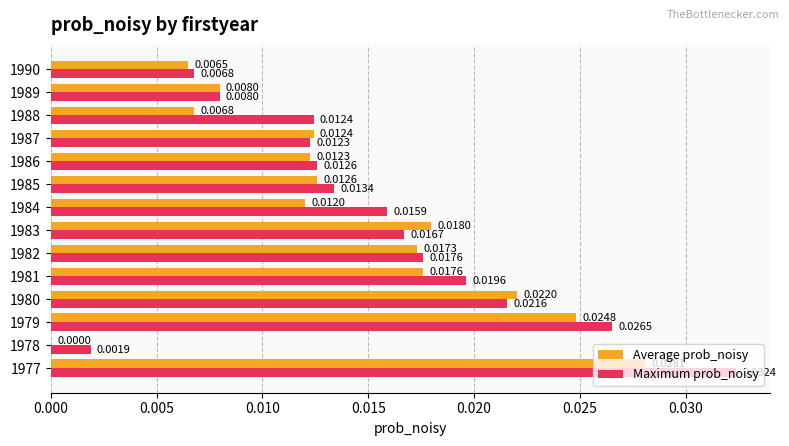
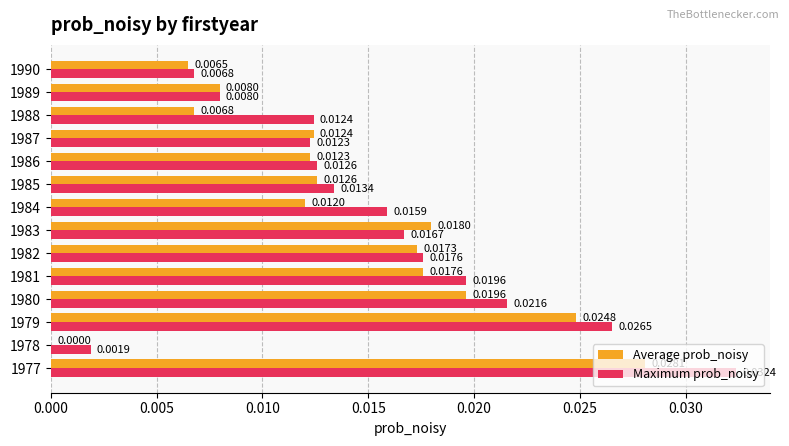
  {
    "Average prob_noisy": {
      "1990": 0.0065,
      "1989": 0.0080,
      "1988": 0.0068,
      "1987": 0.0124,
      "1986": 0.0123,
      "1985": 0.0126,
      "1984": 0.0120,
      "1983": 0.0180,
      "1982": 0.0173,
      "1981": 0.0176,
-     "1980": 0.0220,
+     "1980": 0.0196,
      "1979": 0.0248,
      "1978": 0.0000
    },
    "Maximum prob_noisy": {
      "1990": 0.0068,
      "1989": 0.0080,
      "1988": 0.0124,
      "1987": 0.0123,
      "1986": 0.0126,
      "1985": 0.0134,
      "1984": 0.0159,
      "1983": 0.0167,
      "1982": 0.0176,
      "1981": 0.0196,
      "1980": 0.0216,
      "1979": 0.0265,
      "1978": 0.0019
    }
  }
